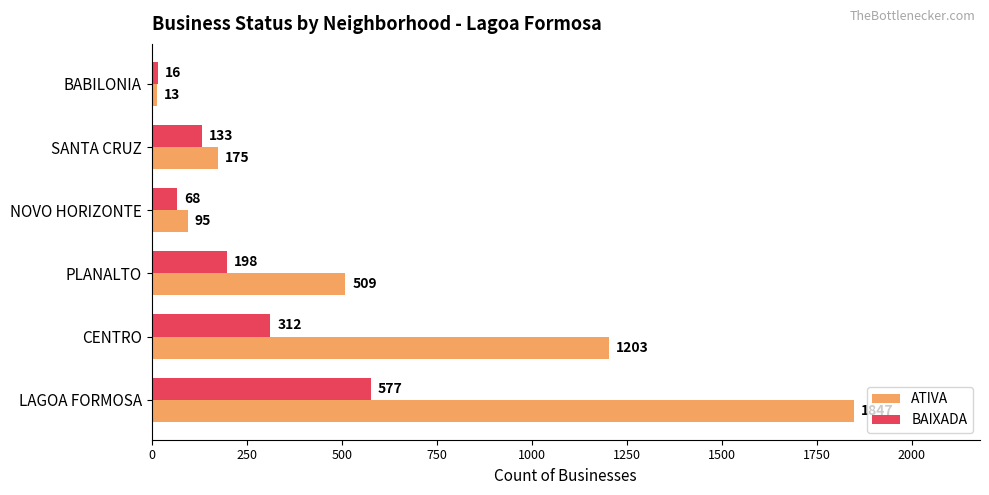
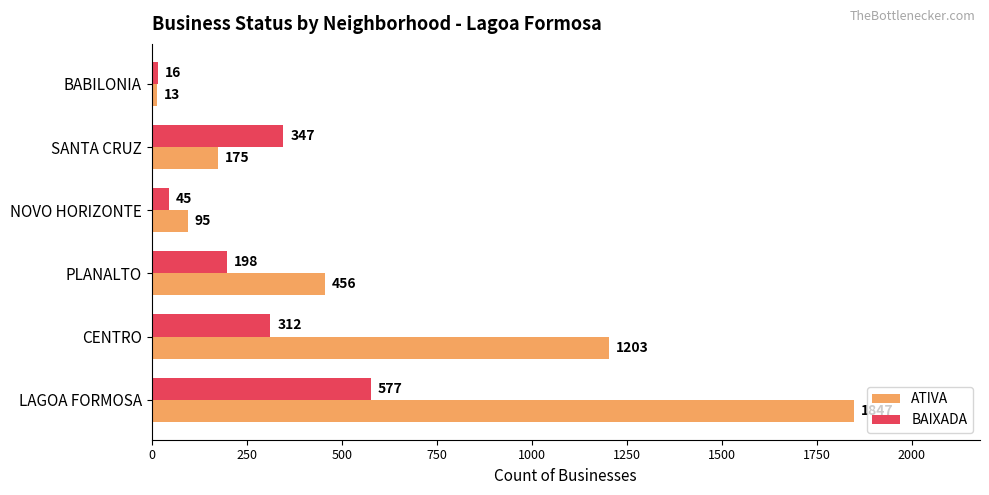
  {
    "ATIVA": {
      "BABILONIA": 13,
      "SANTA CRUZ": 175,
      "NOVO HORIZONTE": 95,
-     "PLANALTO": 509,
+     "PLANALTO": 456,
      "CENTRO": 1203
    },
    "BAIXADA": {
      "BABILONIA": 16,
-     "SANTA CRUZ": 133,
-     "NOVO HORIZONTE": 68,
+     "SANTA CRUZ": 347,
+     "NOVO HORIZONTE": 45,
      "PLANALTO": 198,
      "CENTRO": 312,
      "LAGOA FORMOSA": 577
    }
  }
